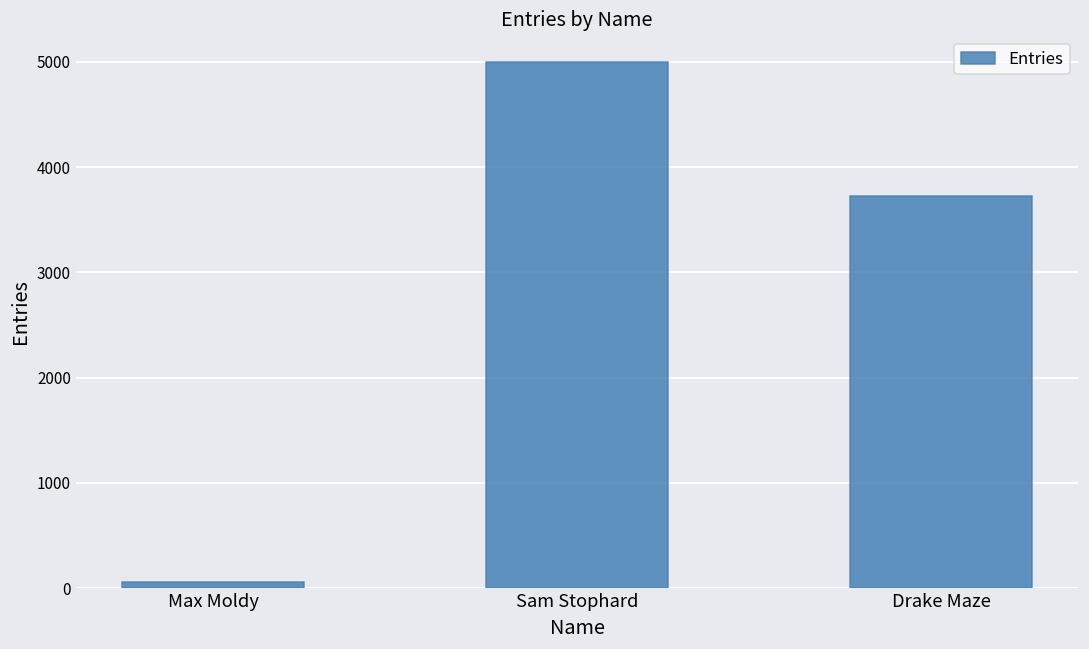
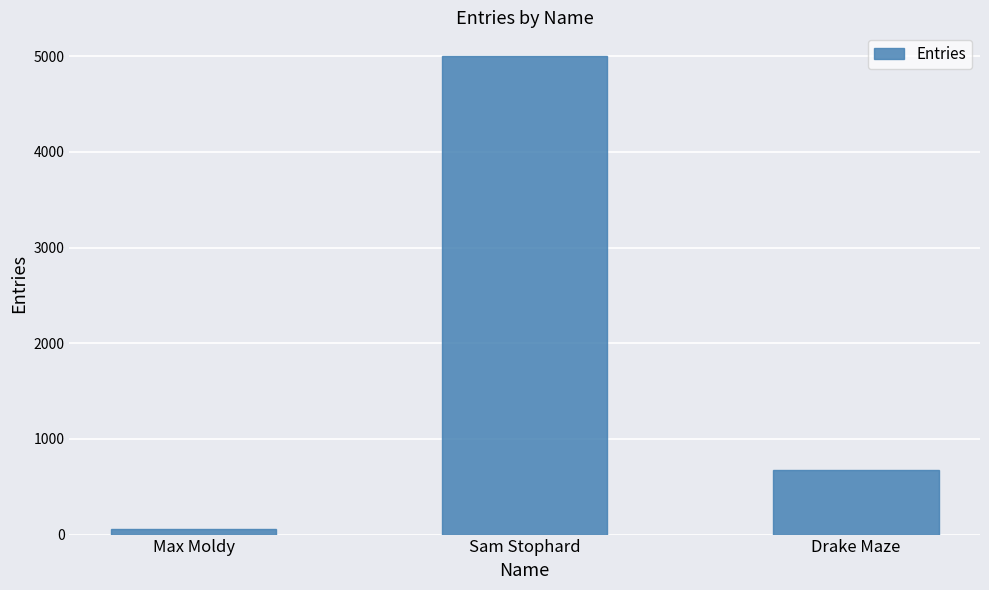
  {
    "Max Moldy": 100,
    "Sam Stophard": 5000,
-   "Drake Maze": 3700
+   "Drake Maze": 700
  }
